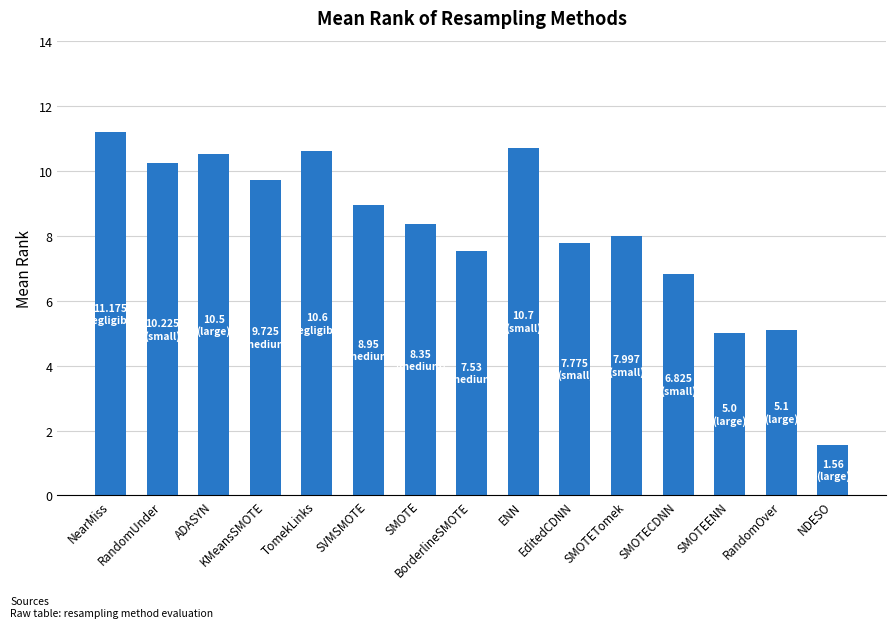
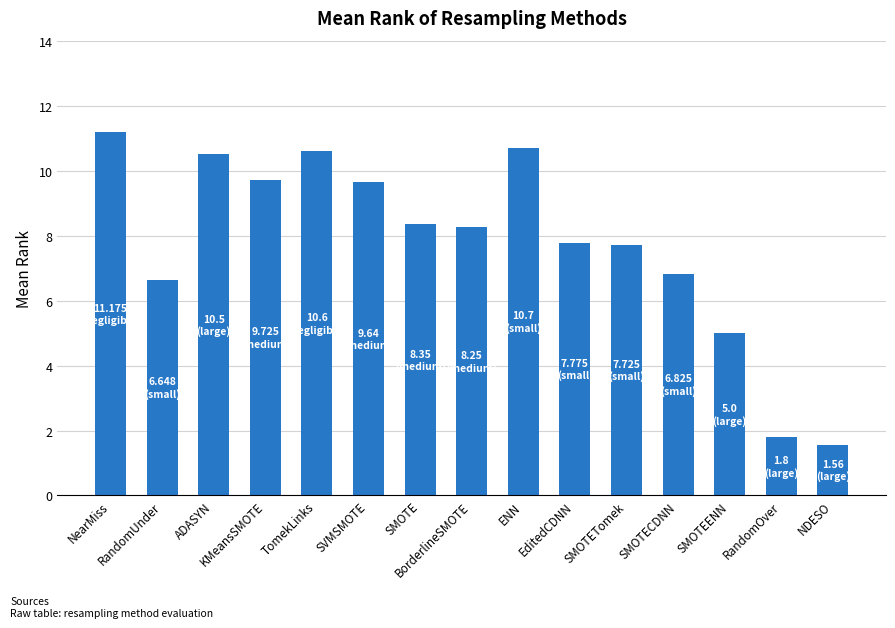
  {
-   "RandomUnder": 10.225,
+   "RandomUnder": 6.648,
    "ADASYN": 10.5,
    "KMeansSMOTE": 9.725,
-   "SVMSMOTE": 8.95,
+   "SVMSMOTE": 9.64,
    "SMOTE": 8.35,
-   "BorderlineSMOTE": 7.53,
+   "BorderlineSMOTE": 8.25,
    "ENN": 10.7,
    "EditedCDNN": 7.775,
-   "SMOTETomek": 7.997,
+   "SMOTETomek": 7.725,
    "SMOTECDNN": 6.825,
    "SMOTEENN": 5.0,
-   "RandomOver": 5.1,
+   "RandomOver": 1.8,
    "NDESO": 1.56
  }
